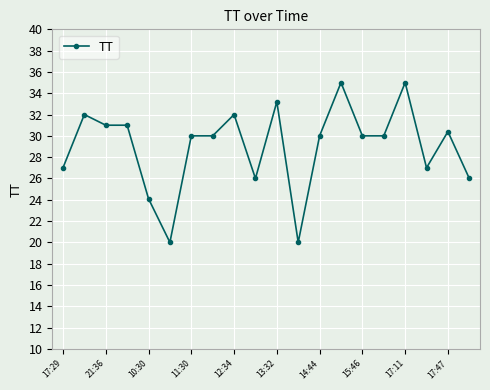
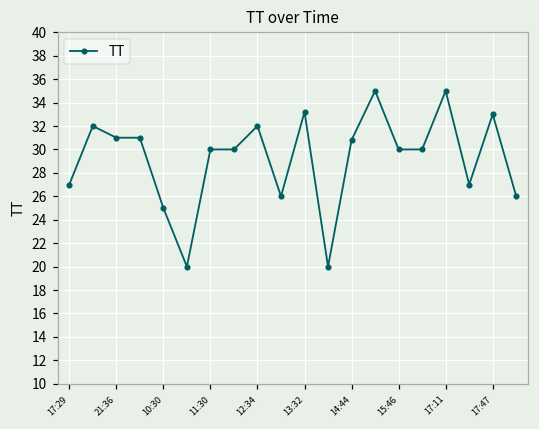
  {
    "17:29": 27.0,
    "21:36": 31.0,
-   "10:30": 24.1,
+   "10:30": 25.0,
    "11:30": 30.0,
    "12:34": 32.0,
    "13:32": 33.2,
-   "14:44": 30.0,
+   "14:44": 30.8,
    "15:46": 30.0,
    "17:11": 35.0,
-   "17:47": 30.4
+   "17:47": 33.0
  }
